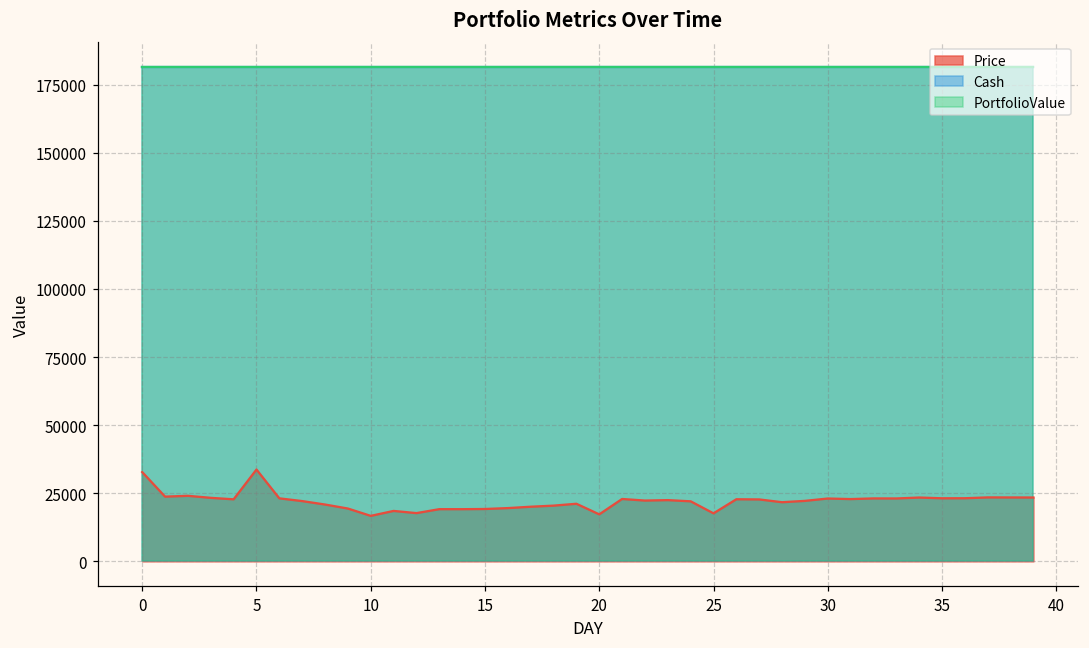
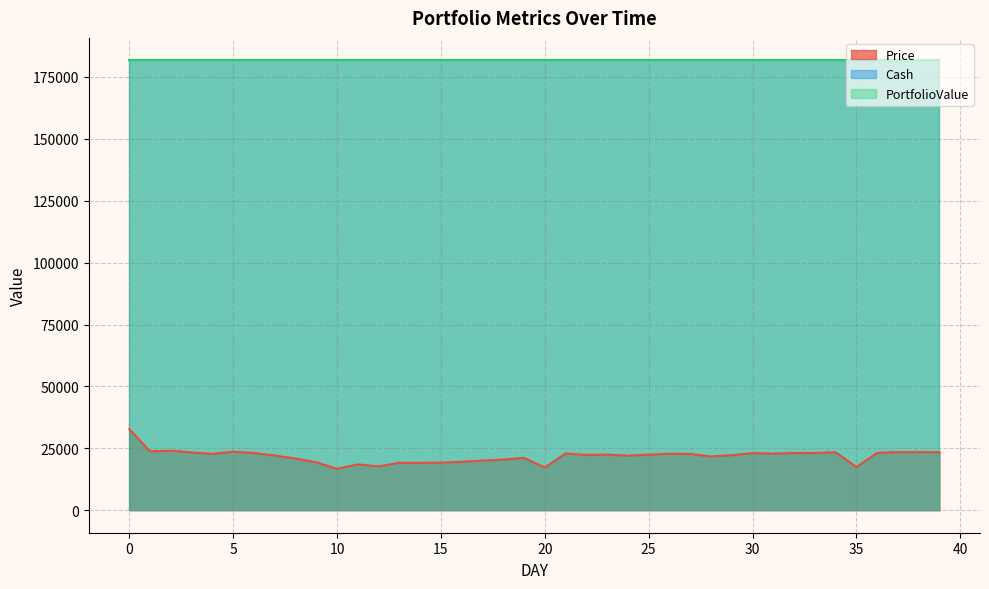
  {
    "Price": {
      "0": 33000,
-     "5": 34000,
+     "5": 24000,
      "10": 17000,
      "15": 19000,
      "20": 17000,
-     "25": 18000,
+     "25": 22000,
      "30": 23000,
-     "35": 23000
+     "35": 17000
    },
    "PortfolioValue": {
      "0": 182000,
      "5": 182000,
      "10": 182000,
      "15": 182000,
      "20": 182000,
      "25": 182000,
      "30": 182000
    }
  }
